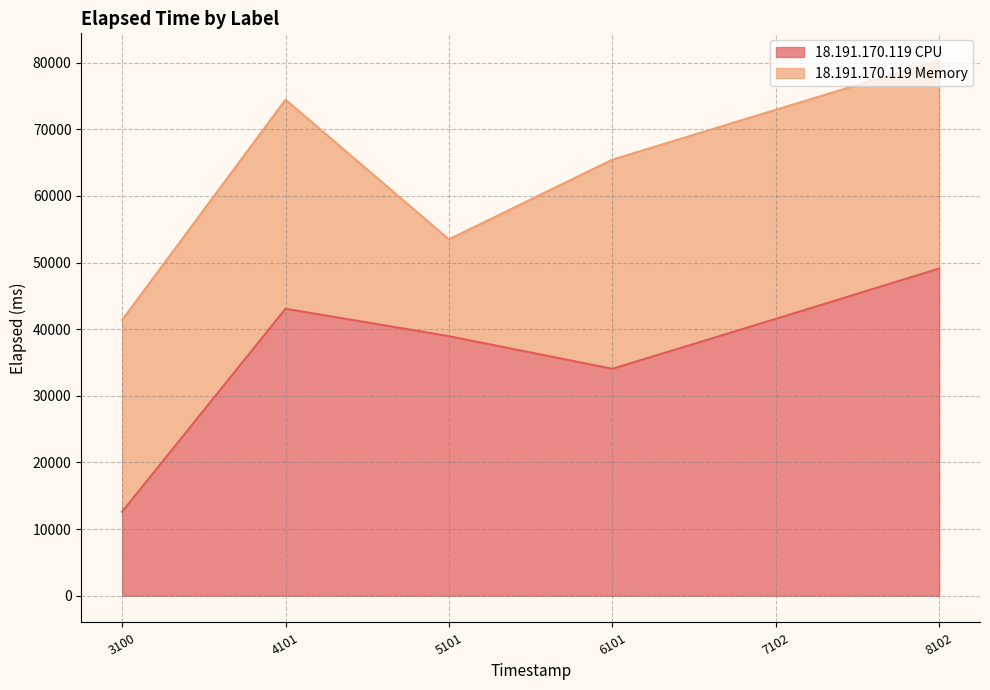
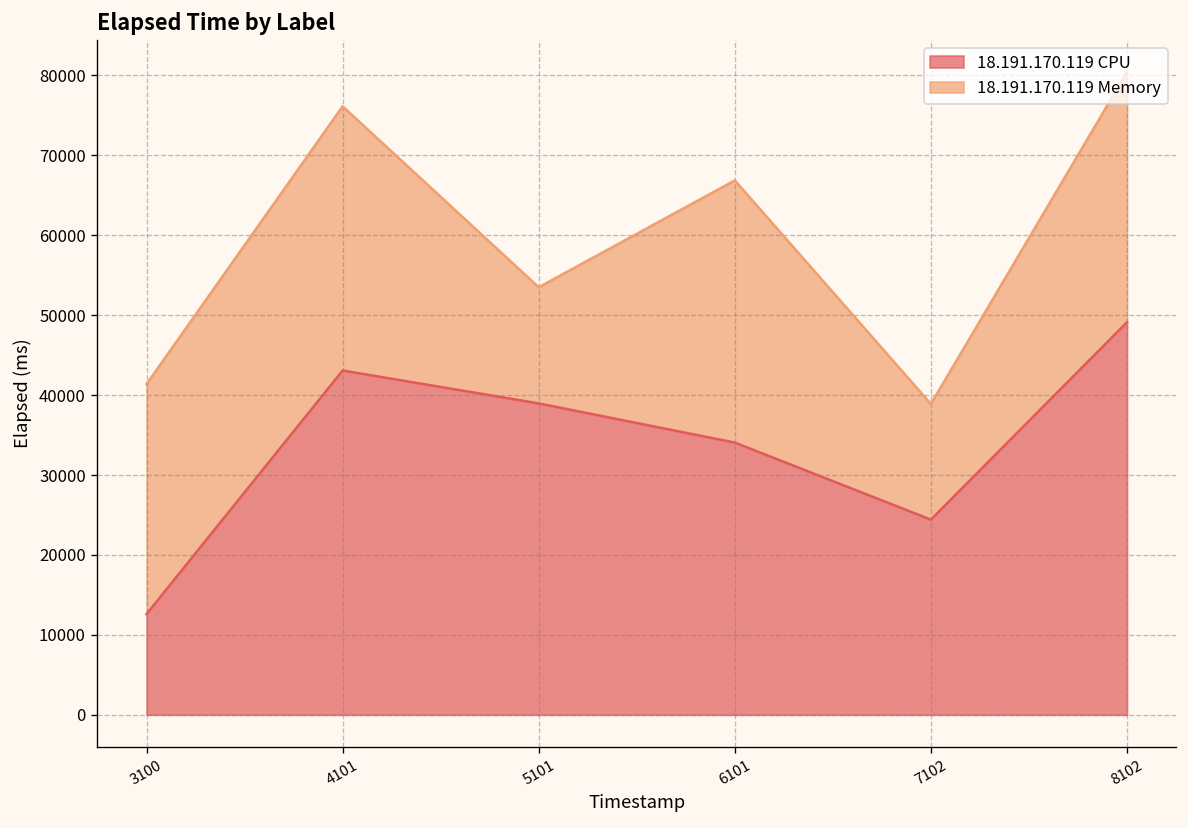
  {
    "18.191.170.119 CPU": {
      "3100": 13000,
      "4101": 43000,
      "5101": 39000,
      "6101": 34000,
-     "7102": 42000,
+     "7102": 24000,
      "8102": 49000
    },
    "18.191.170.119 Memory": {
      "3100": 29000,
-     "4101": 31000,
+     "4101": 33000,
      "5101": 15000,
-     "6101": 31000,
-     "7102": 31000
+     "6101": 33000,
+     "7102": 14000
    }
  }
